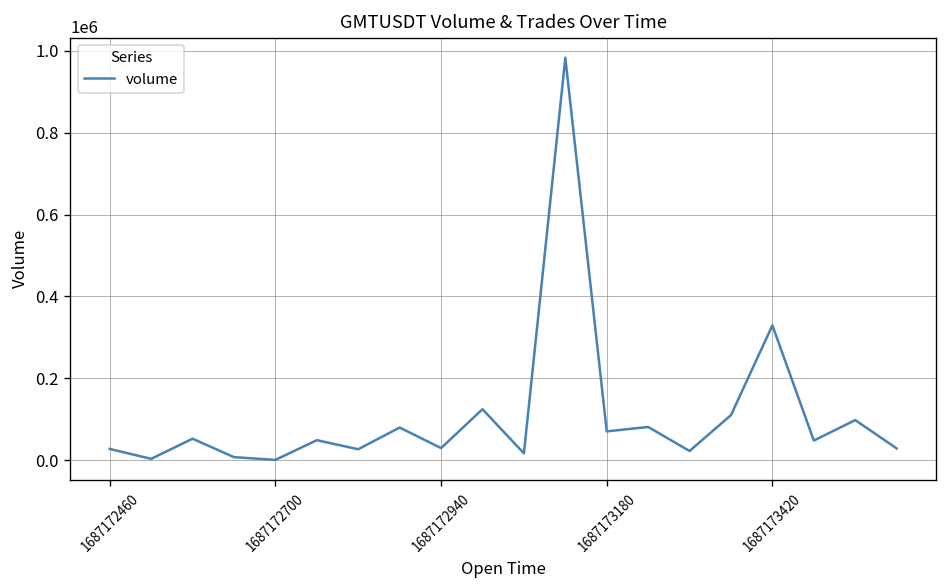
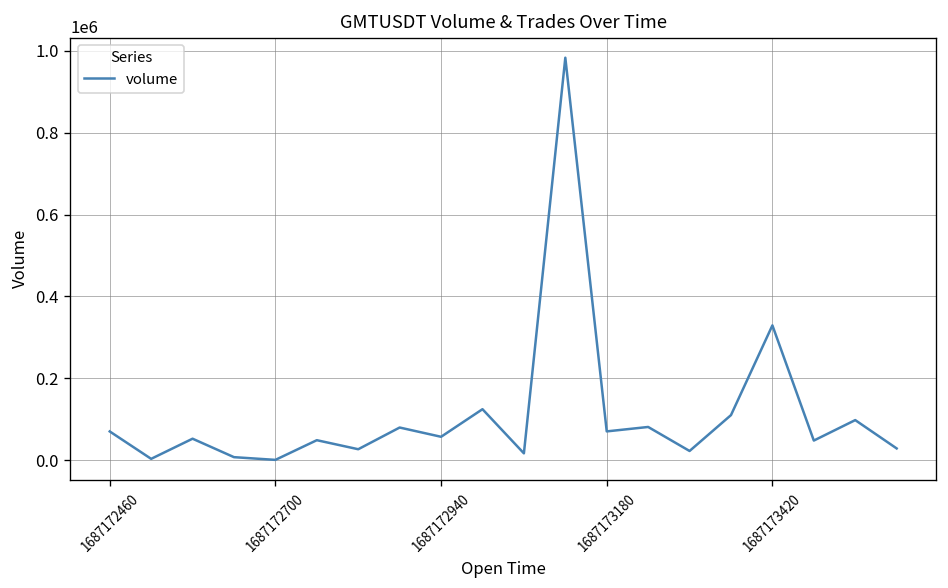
  {
-   "1687172460": 30000,
+   "1687172460": 70000,
    "1687172700": 0,
-   "1687172940": 30000,
+   "1687172940": 60000,
    "1687173180": 70000,
    "1687173420": 330000
  }
